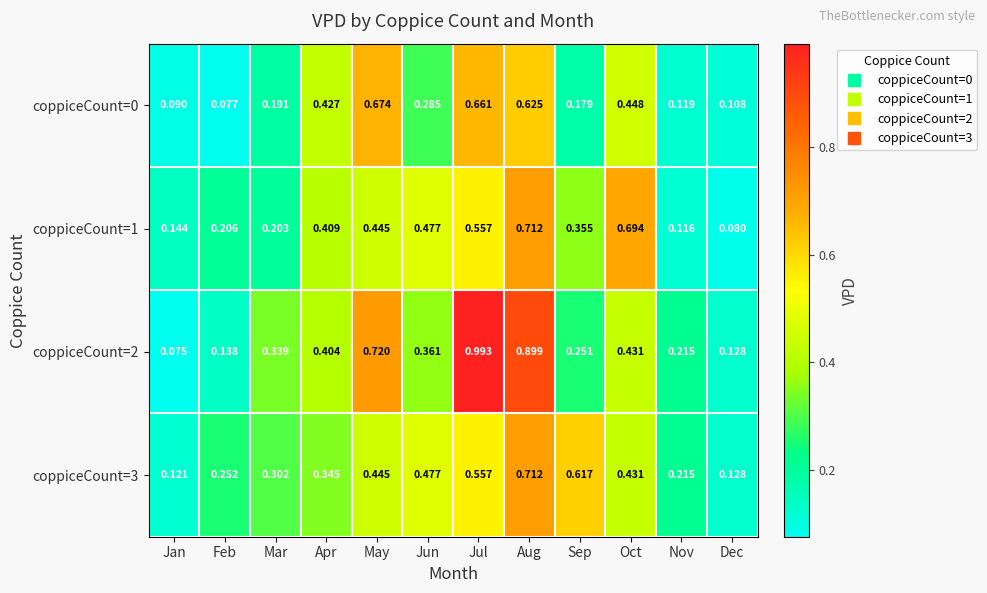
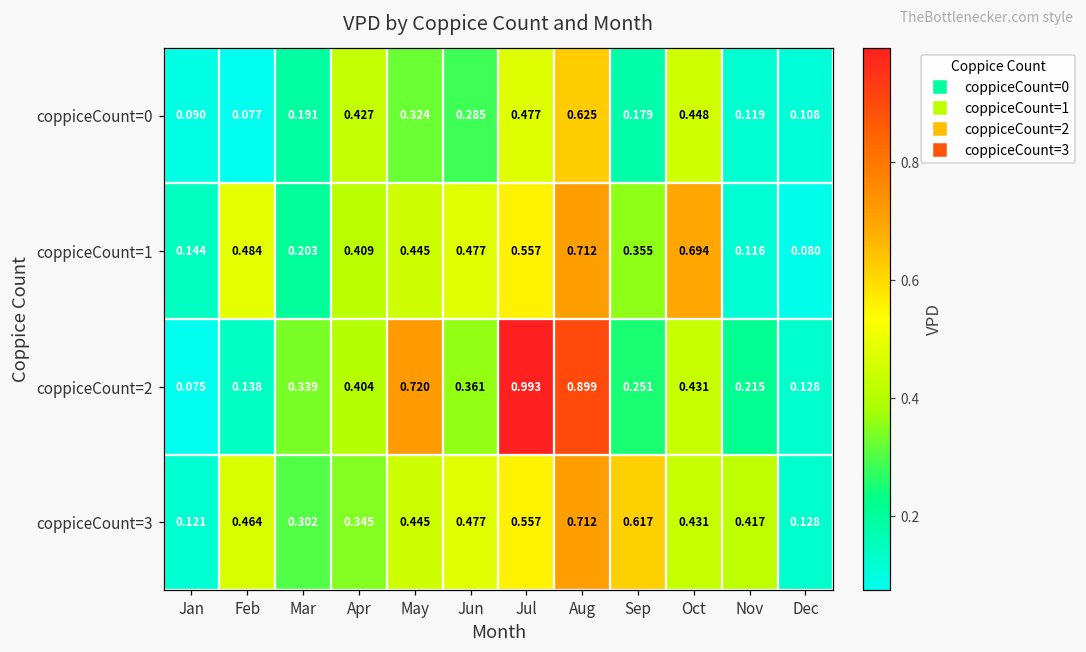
  {
    "coppiceCount=0": {
      "Jan": 0.090,
      "Feb": 0.077,
      "Mar": 0.191,
      "Apr": 0.427,
-     "May": 0.674,
+     "May": 0.324,
      "Jun": 0.285,
-     "Jul": 0.661,
+     "Jul": 0.477,
      "Aug": 0.625,
      "Sep": 0.179,
      "Oct": 0.448,
      "Nov": 0.119,
      "Dec": 0.108
    },
    "coppiceCount=1": {
      "Jan": 0.144,
-     "Feb": 0.206,
+     "Feb": 0.484,
      "Mar": 0.203,
      "Apr": 0.409,
      "May": 0.445,
      "Jun": 0.477,
      "Jul": 0.557,
      "Aug": 0.712,
      "Sep": 0.355,
      "Oct": 0.694,
      "Nov": 0.116,
      "Dec": 0.080
    },
    "coppiceCount=2": {
      "Jan": 0.075,
      "Feb": 0.138,
      "Mar": 0.339,
      "Apr": 0.404,
      "May": 0.720,
      "Jun": 0.361,
      "Jul": 0.993,
      "Aug": 0.899,
      "Sep": 0.251,
      "Oct": 0.431,
      "Nov": 0.215,
      "Dec": 0.128
    },
    "coppiceCount=3": {
      "Jan": 0.121,
-     "Feb": 0.252,
+     "Feb": 0.464,
      "Mar": 0.302,
      "Apr": 0.345,
      "May": 0.445,
      "Jun": 0.477,
      "Jul": 0.557,
      "Aug": 0.712,
      "Sep": 0.617,
      "Oct": 0.431,
-     "Nov": 0.215,
+     "Nov": 0.417,
      "Dec": 0.128
    }
  }
